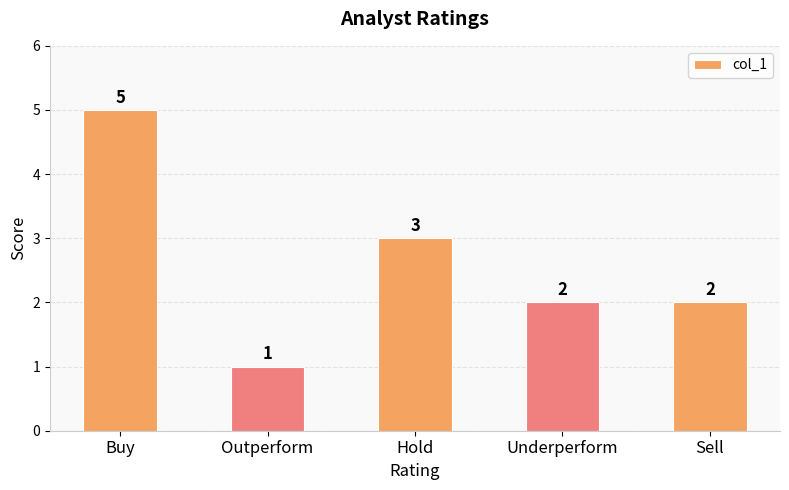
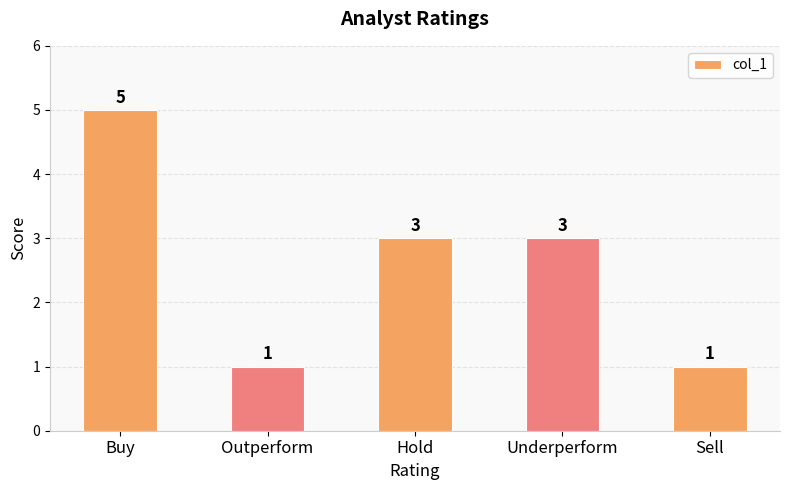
  {
    "Buy": 5,
    "Outperform": 1,
    "Hold": 3,
-   "Underperform": 2,
-   "Sell": 2
+   "Underperform": 3,
+   "Sell": 1
  }
